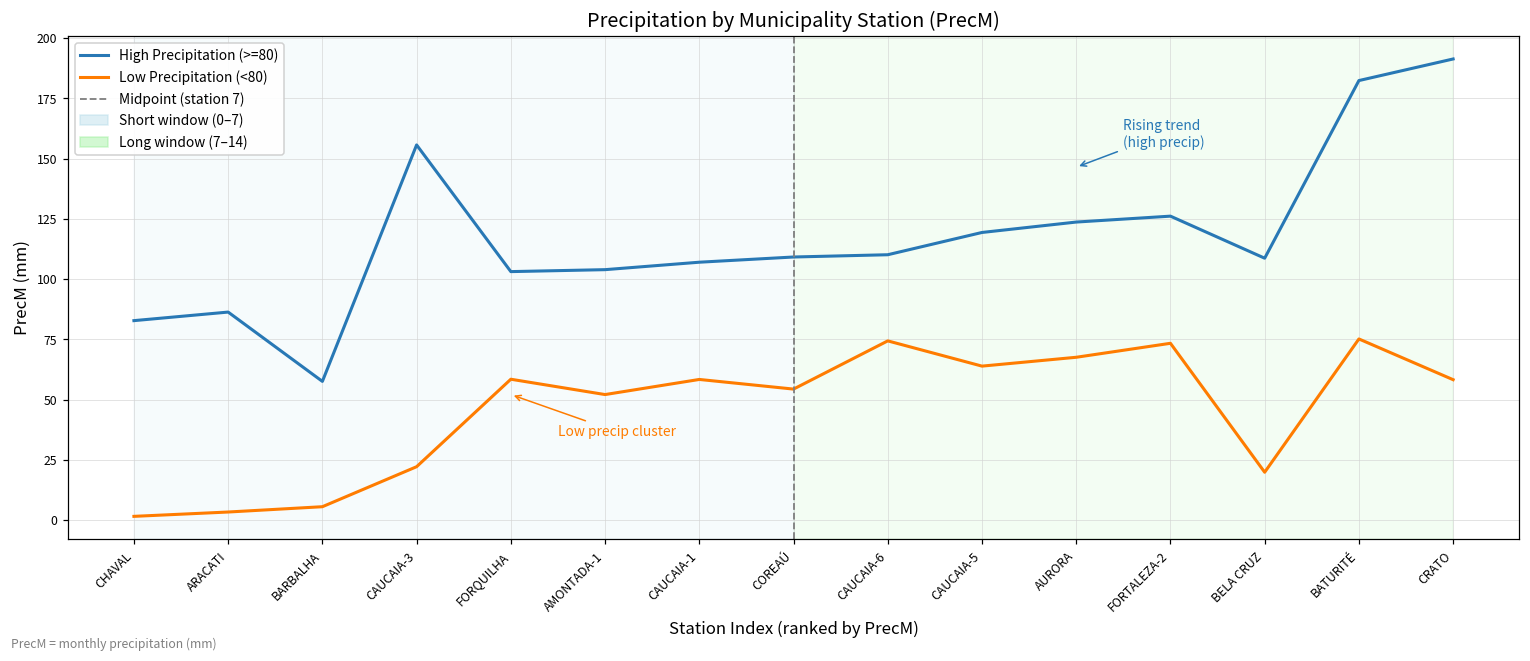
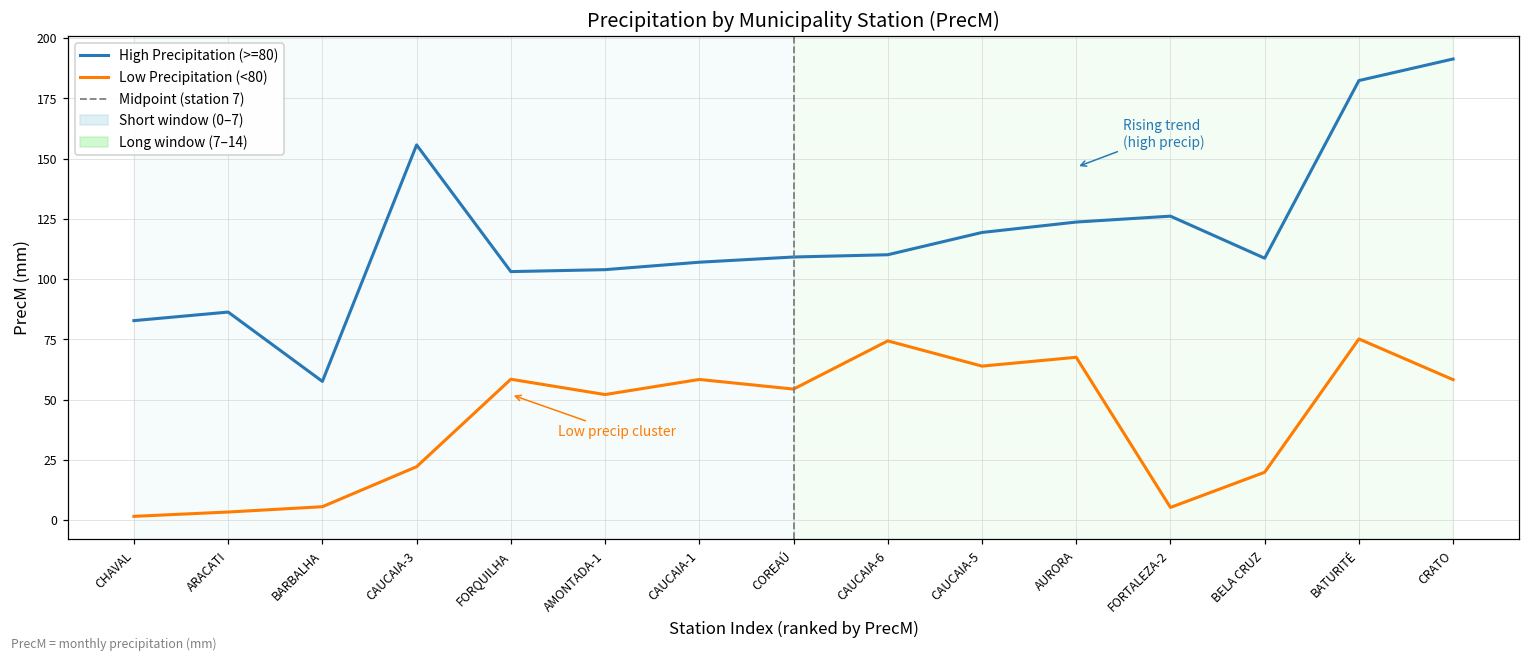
  {
    "High Precipitation (>=80)": {
      "CHAVAL": 83,
      "ARACATI": 86,
      "BARBALHA": 58,
      "CAUCAIA-3": 156,
      "FORQUILHA": 103,
      "AMONTADA-1": 104,
      "CAUCAIA-1": 107,
      "COREAÚ": 109,
      "CAUCAIA-6": 110,
      "CAUCAIA-5": 119,
      "AURORA": 124,
      "FORTALEZA-2": 126,
      "BELA CRUZ": 109,
      "BATURITÉ": 182,
      "CRATO": 191
    },
    "Low Precipitation (<80)": {
      "CHAVAL": 2,
      "ARACATI": 3,
      "BARBALHA": 6,
      "CAUCAIA-3": 22,
      "FORQUILHA": 58,
      "AMONTADA-1": 52,
      "CAUCAIA-1": 58,
      "COREAÚ": 54,
      "CAUCAIA-6": 74,
      "CAUCAIA-5": 64,
      "AURORA": 68,
-     "FORTALEZA-2": 73,
+     "FORTALEZA-2": 5,
      "BELA CRUZ": 20,
      "BATURITÉ": 75,
      "CRATO": 58
    }
  }
